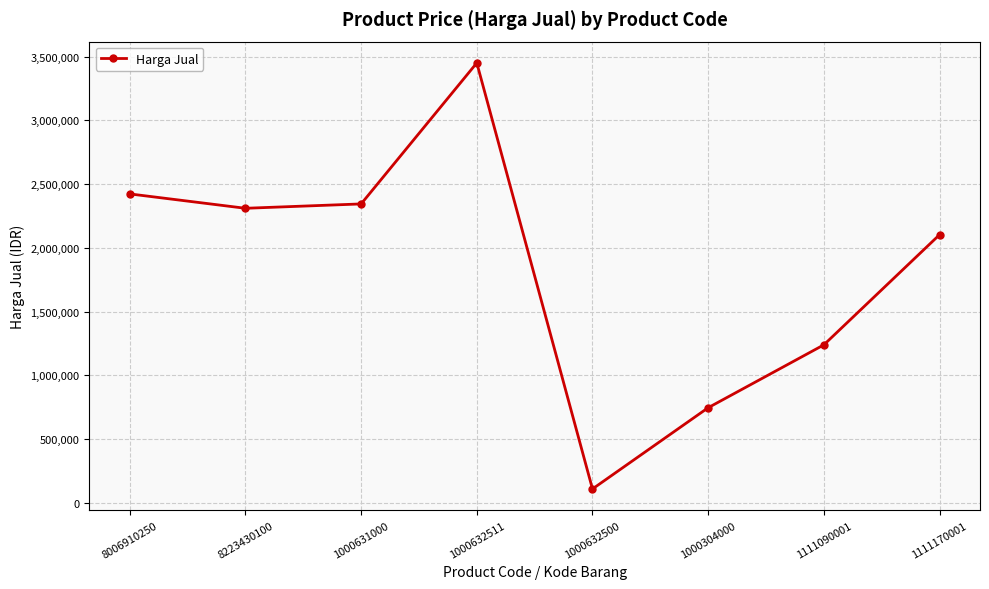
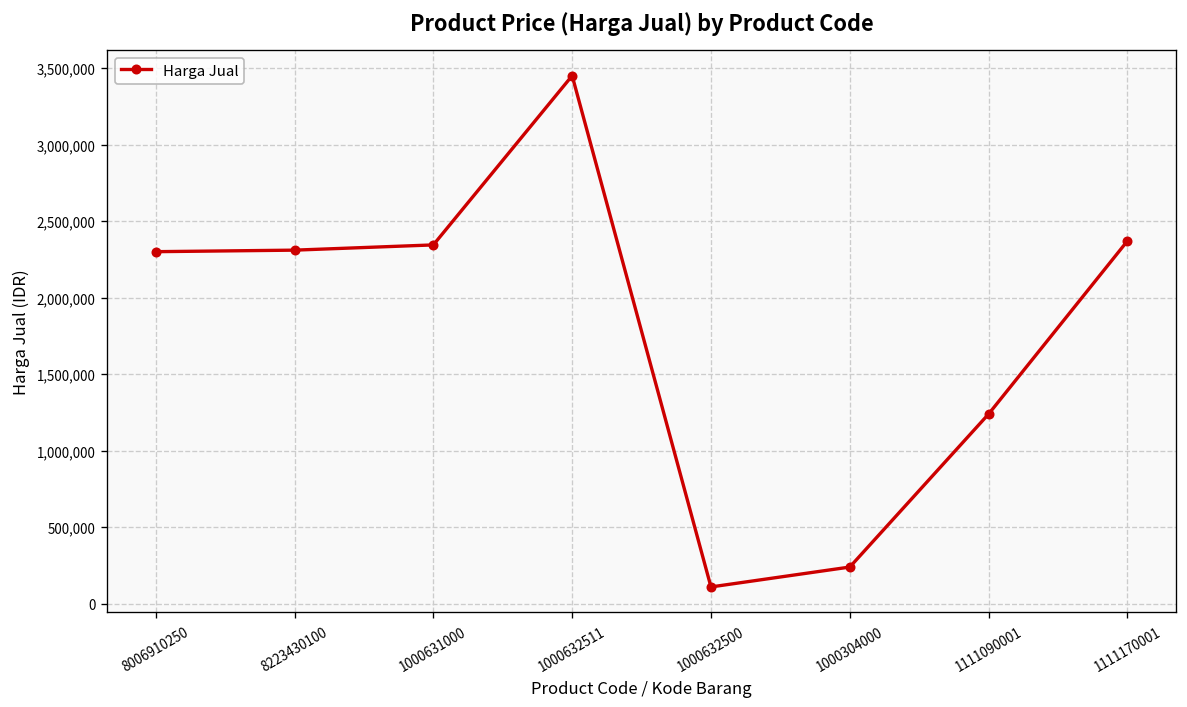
  {
-   "8006910250": "2,420,000",
+   "8006910250": "2,300,000",
    "8223430100": "2,310,000",
    "1000631000": "2,340,000",
    "1000632511": "3,450,000",
    "1000632500": "110,000",
-   "1000304000": "750,000",
+   "1000304000": "240,000",
    "1111090001": "1,240,000",
-   "1111170001": "2,100,000"
+   "1111170001": "2,370,000"
  }
